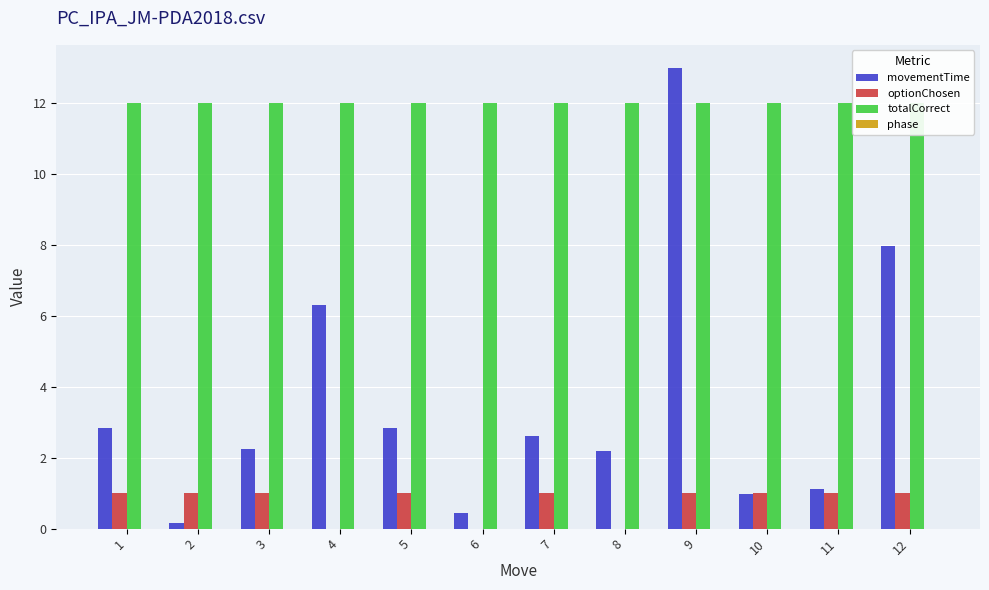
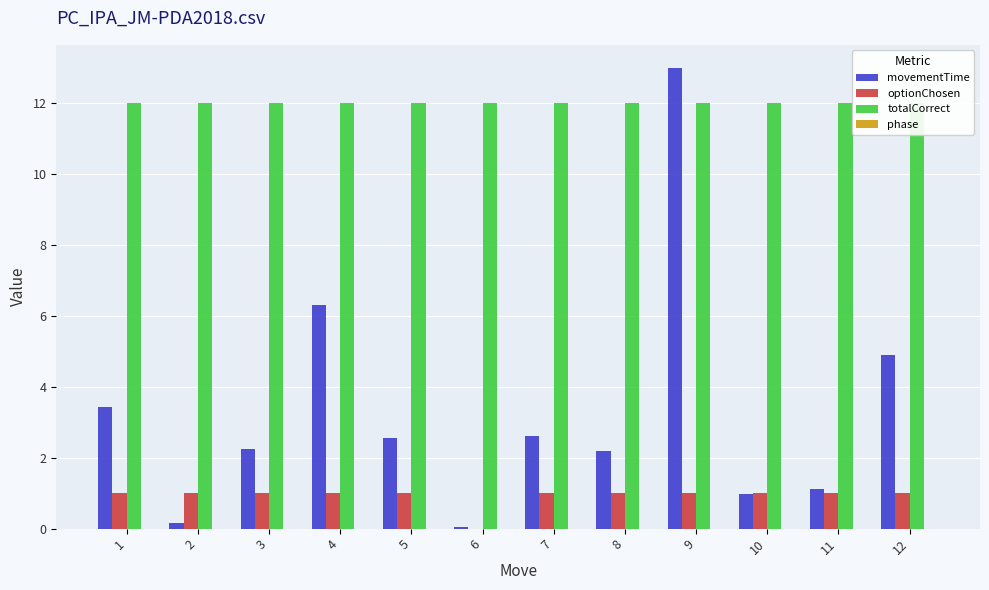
  {
    "movementTime": {
-     "1": 2.8,
+     "1": 3.4,
      "2": 0.2,
      "3": 2.2,
      "4": 6.3,
-     "5": 2.8,
-     "6": 0.4,
+     "5": 2.6,
+     "6": 0.0,
      "7": 2.6,
      "8": 2.2,
      "9": 13.0,
      "10": 1.0,
      "11": 1.1,
-     "12": 8.0
+     "12": 4.9
    },
    "optionChosen": {
      "1": 1,
      "2": 1,
      "3": 1,
-     "4": 0,
+     "4": 1,
      "5": 1,
      "6": 0,
      "7": 1,
-     "8": 0,
+     "8": 1,
      "9": 1,
      "10": 1,
      "11": 1,
      "12": 1
    },
    "totalCorrect": {
      "1": 12.0,
      "2": 12.0,
      "3": 12.0,
      "4": 12.0,
      "5": 12.0,
      "6": 12.0,
      "7": 12.0,
      "8": 12.0,
      "9": 12.0,
      "10": 12.0,
      "11": 12.0
    },
    "phase": {
      "1": 0.0,
      "2": 0.0,
      "3": 0.0,
      "4": 0.0,
      "5": 0.0,
      "6": 0.0,
      "7": 0.0,
      "8": 0.0,
      "9": 0.0,
      "10": 0.0,
      "11": 0.0,
      "12": 0.0
    }
  }
